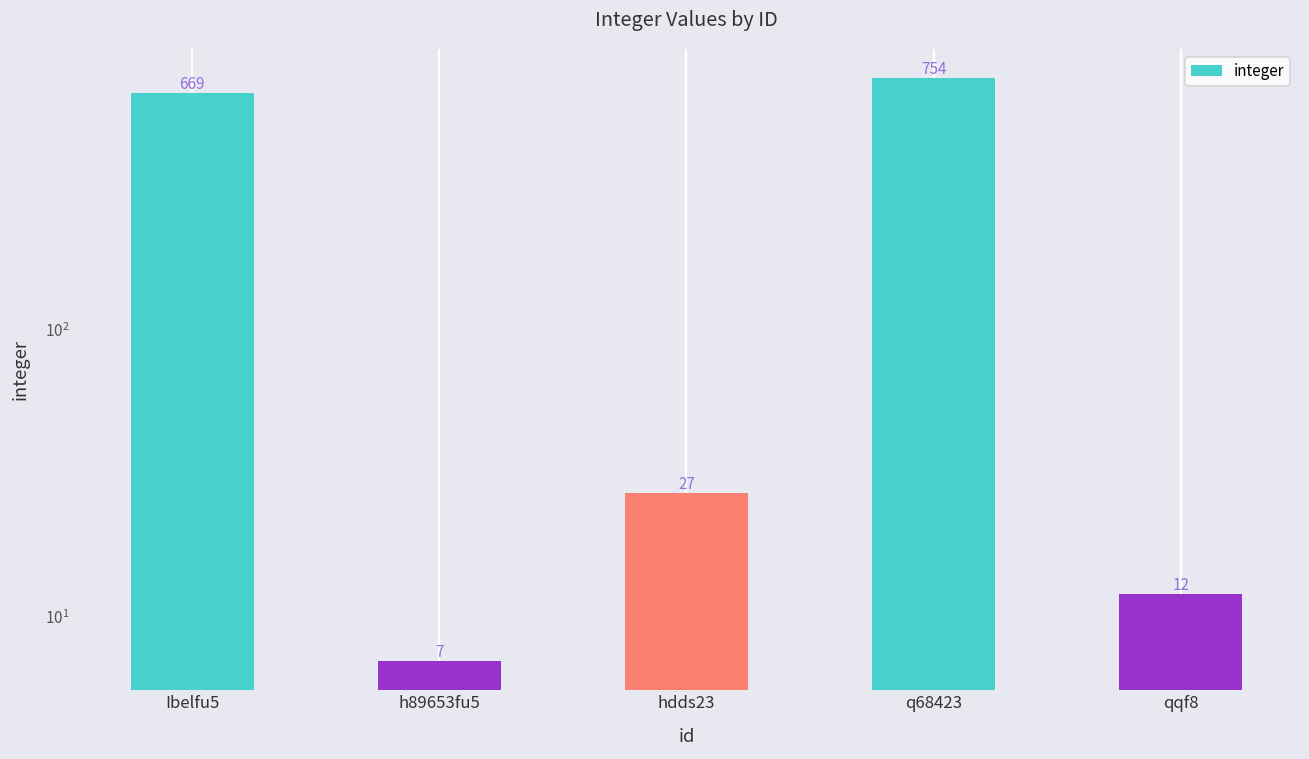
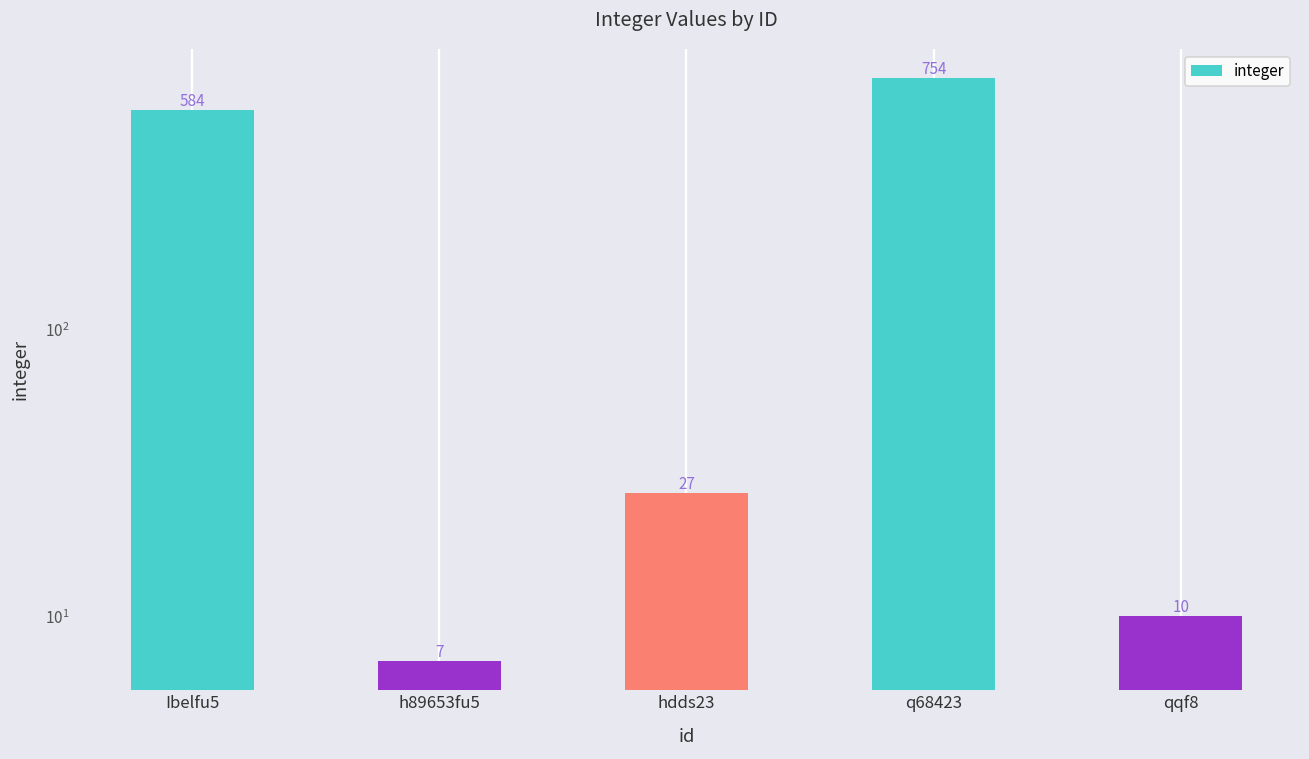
  {
-   "Ibelfu5": 669,
+   "Ibelfu5": 584,
    "h89653fu5": 7,
    "hdds23": 27,
    "q68423": 754,
-   "qqf8": 12
+   "qqf8": 10
  }
